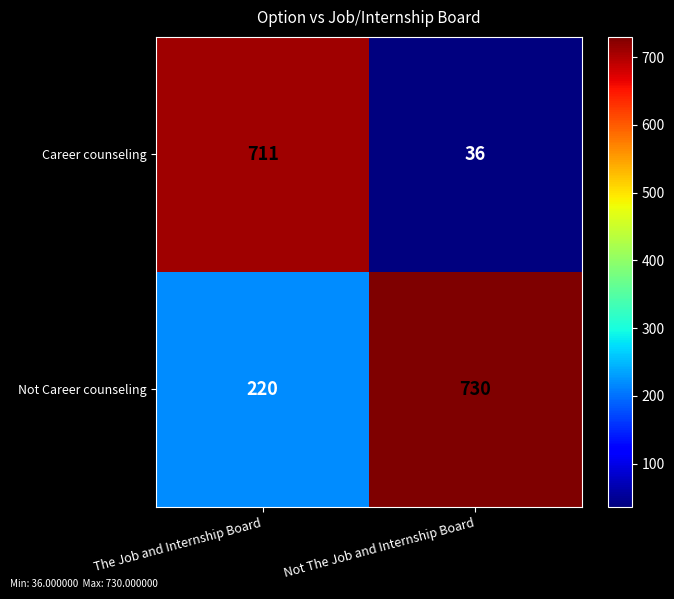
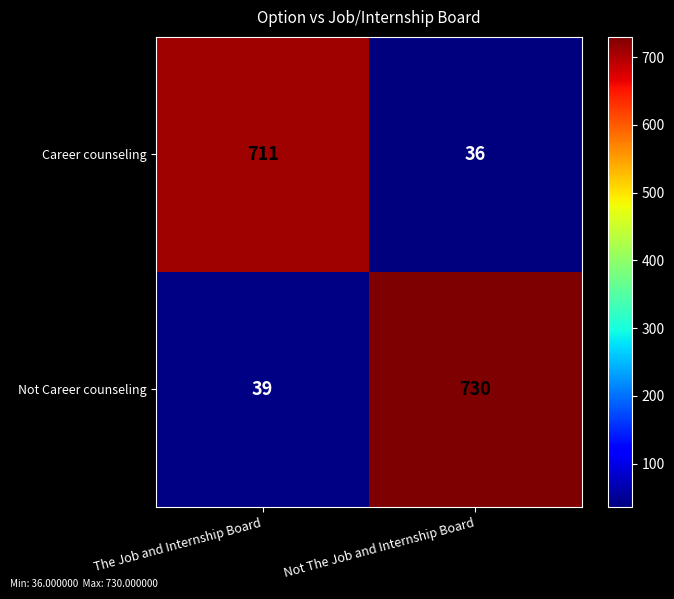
  {
    "Career counseling": {
      "The Job and Internship Board": 711,
      "Not The Job and Internship Board": 36
    },
    "Not Career counseling": {
-     "The Job and Internship Board": 220,
+     "The Job and Internship Board": 39,
      "Not The Job and Internship Board": 730
    }
  }
